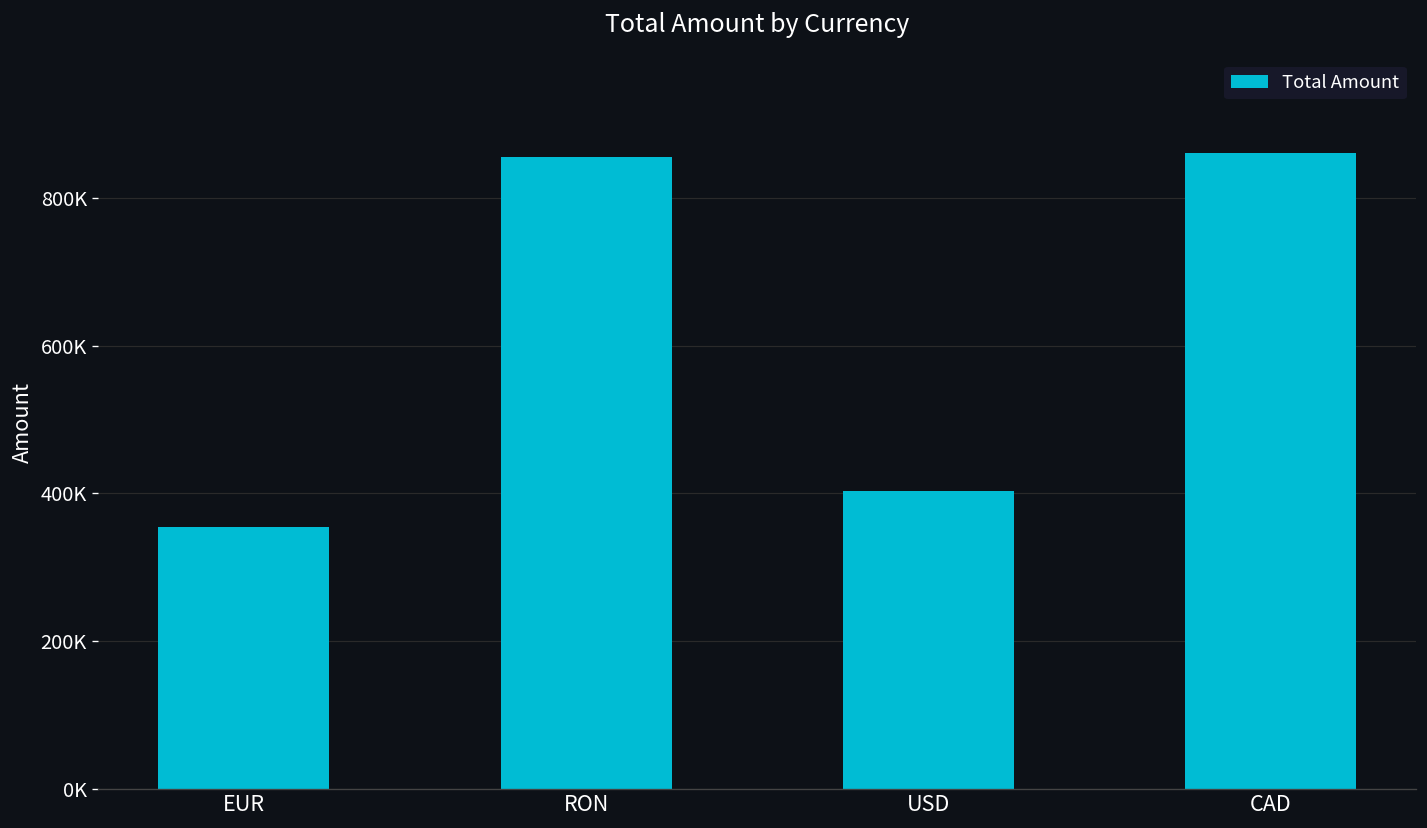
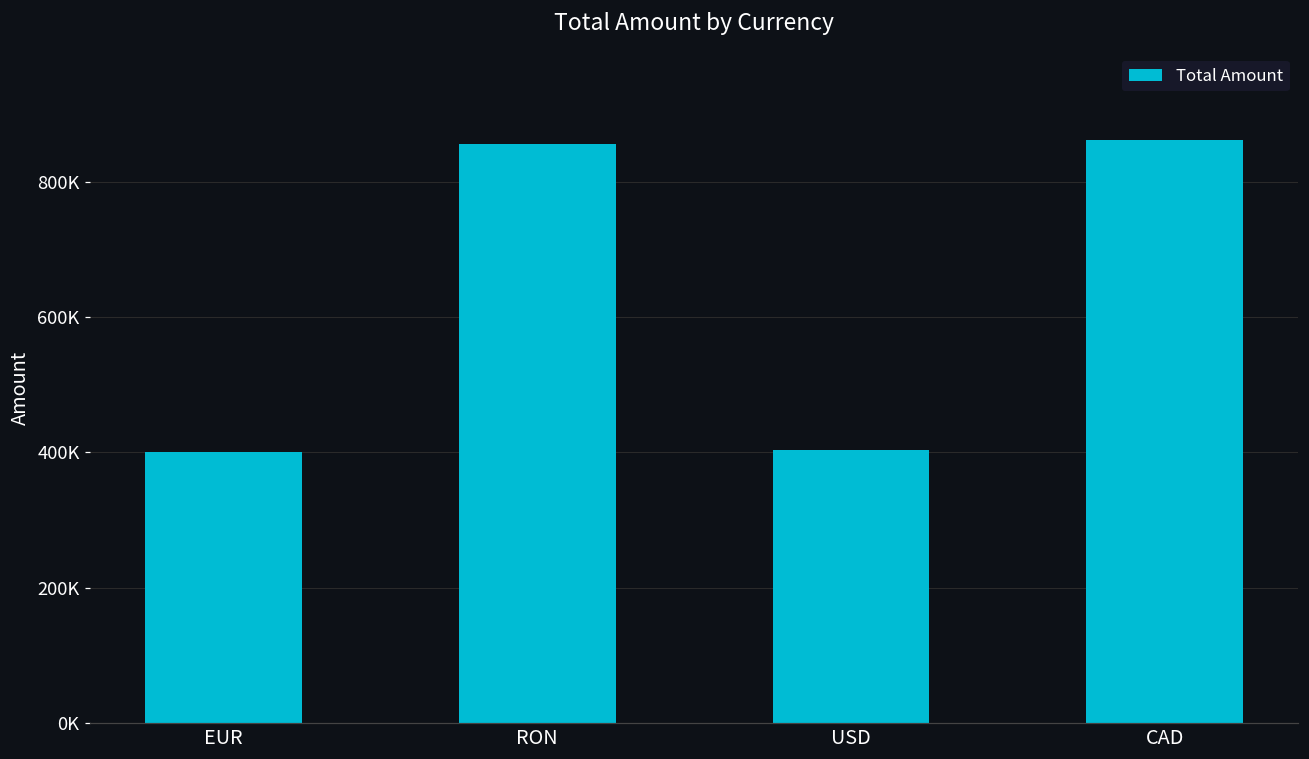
  {
-   "EUR": 350000,
+   "EUR": 400000,
    "RON": 860000,
    "USD": 400000,
    "CAD": 860000
  }
